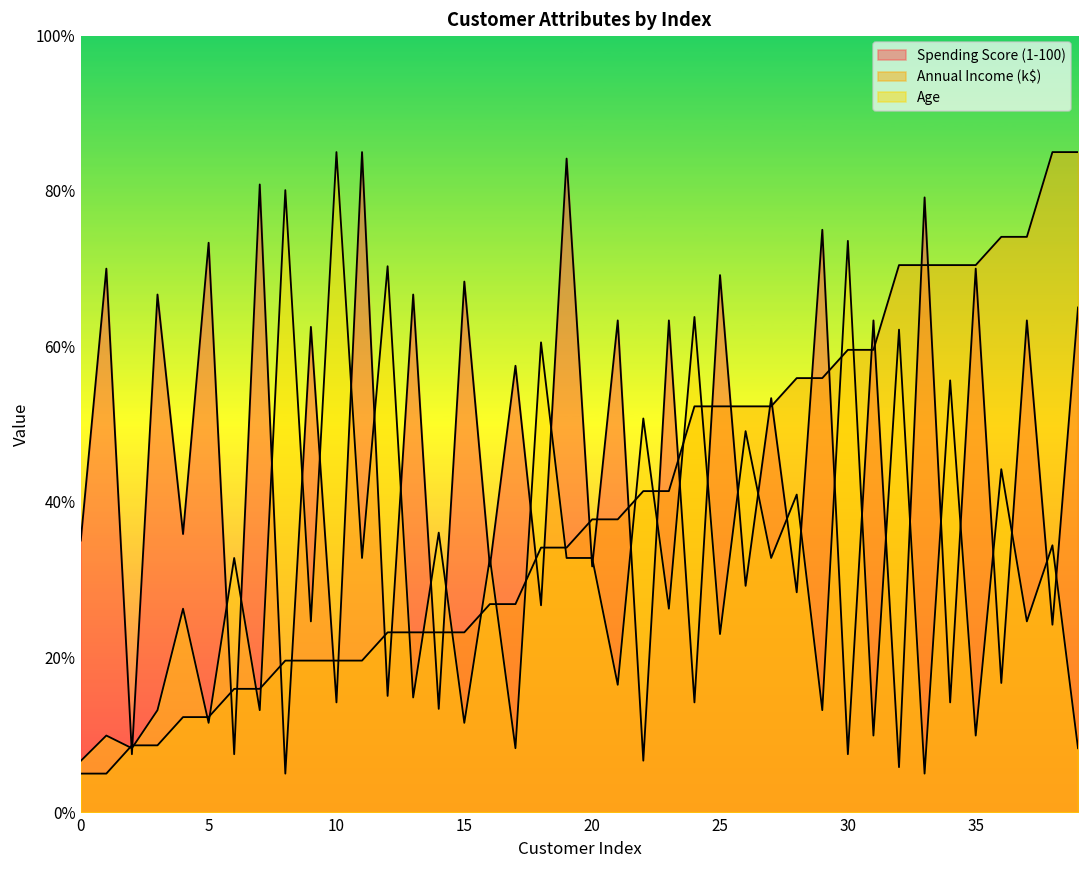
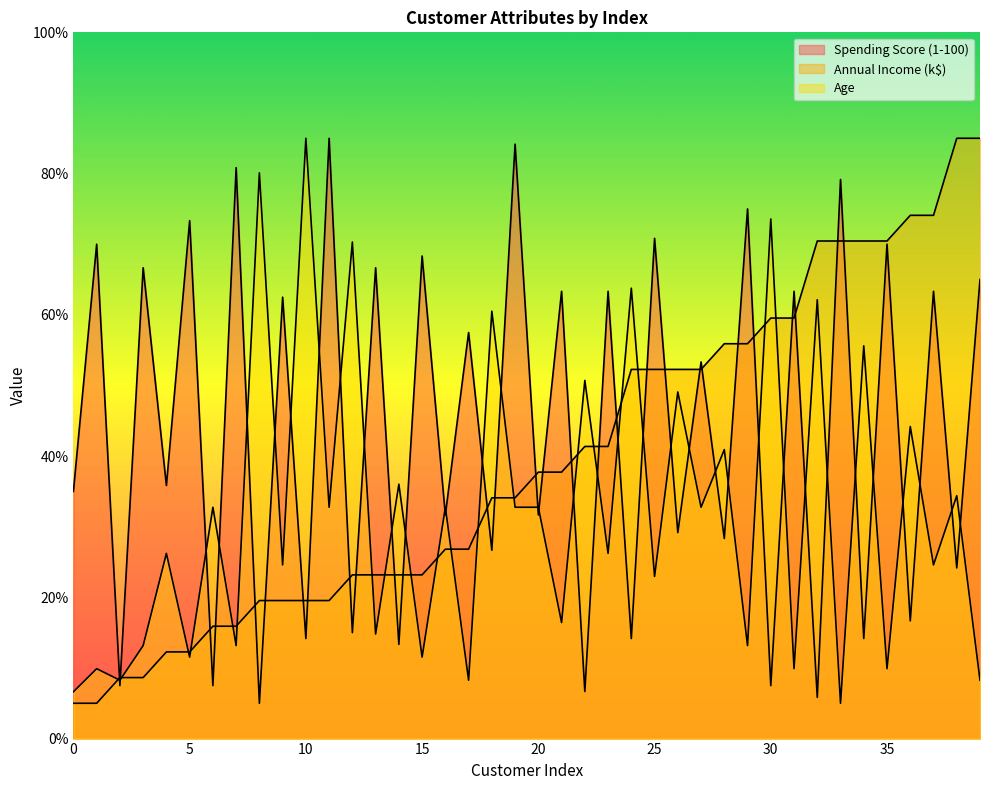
  {
    "Spending Score (1-100)": {
      "0": "35%",
      "5": "73%",
      "10": "14%",
      "15": "68%",
      "20": "32%",
-     "25": "69%",
+     "25": "71%",
      "30": "8%",
      "35": "70%"
    }
  }
